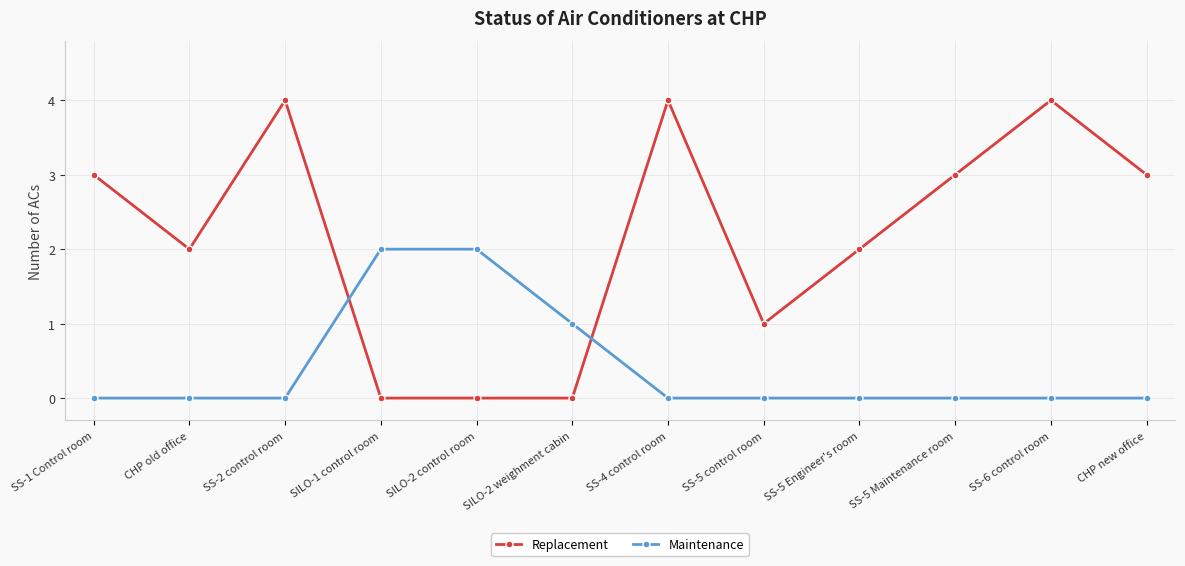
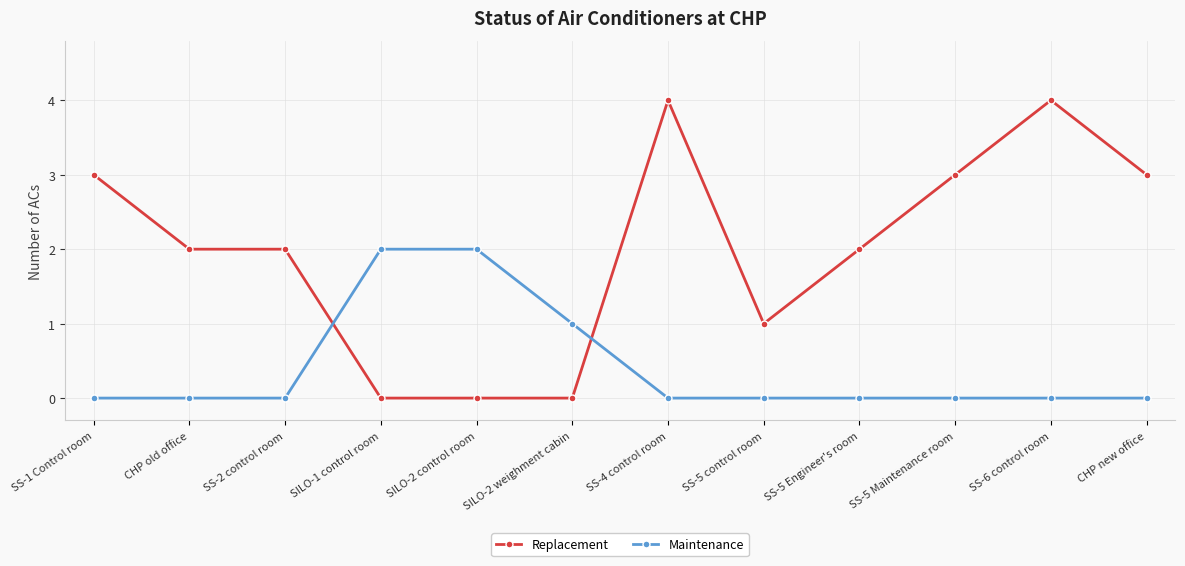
  {
    "Replacement": {
      "SS-1 Control room": 3,
      "CHP old office": 2,
-     "SS-2 control room": 4,
+     "SS-2 control room": 2,
      "SILO-1 control room": 0,
      "SILO-2 control room": 0,
      "SILO-2 weighment cabin": 0,
      "SS-4 control room": 4,
      "SS-5 control room": 1,
      "SS-5 Engineer's room": 2,
      "SS-5 Maintenance room": 3,
      "SS-6 control room": 4,
      "CHP new office": 3
    },
    "Maintenance": {
      "SS-1 Control room": 0,
      "CHP old office": 0,
      "SS-2 control room": 0,
      "SILO-1 control room": 2,
      "SILO-2 control room": 2,
      "SILO-2 weighment cabin": 1,
      "SS-4 control room": 0,
      "SS-5 control room": 0,
      "SS-5 Engineer's room": 0,
      "SS-5 Maintenance room": 0,
      "SS-6 control room": 0,
      "CHP new office": 0
    }
  }
